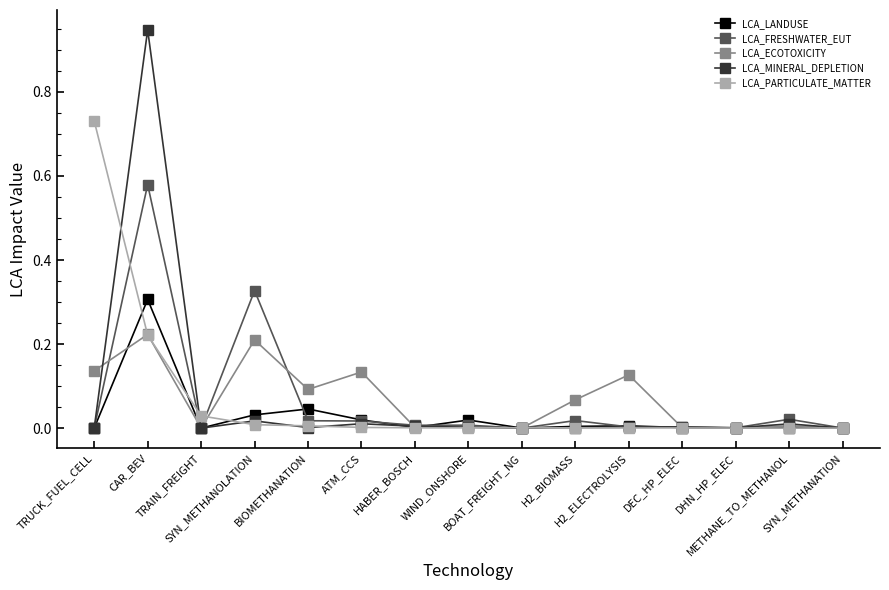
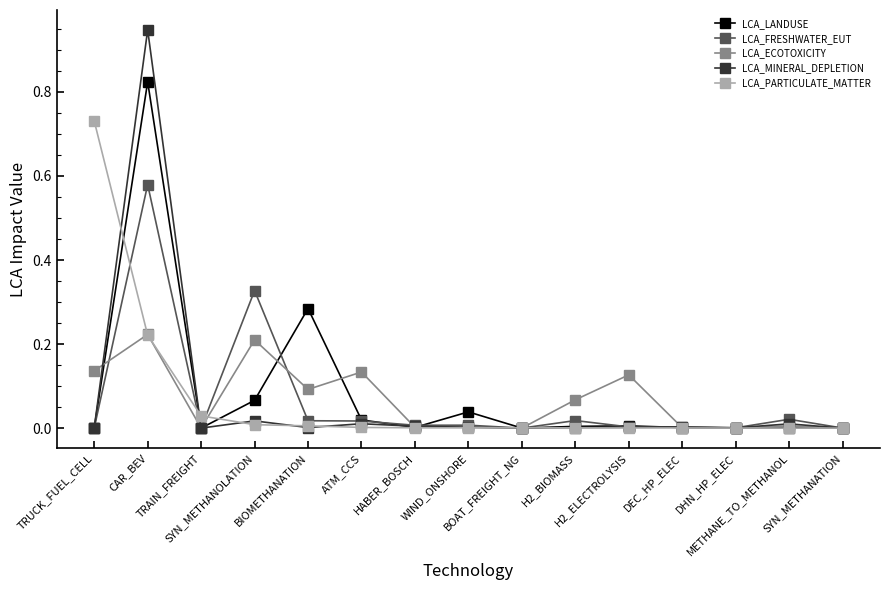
  {
    "LCA_LANDUSE": {
-     "CAR_BEV": 0.31,
-     "SYN_METHANOLATION": 0.03,
-     "BIOMETHANATION": 0.05,
-     "WIND_ONSHORE": 0.02
+     "CAR_BEV": 0.82,
+     "SYN_METHANOLATION": 0.07,
+     "BIOMETHANATION": 0.28,
+     "WIND_ONSHORE": 0.04
    }
  }
